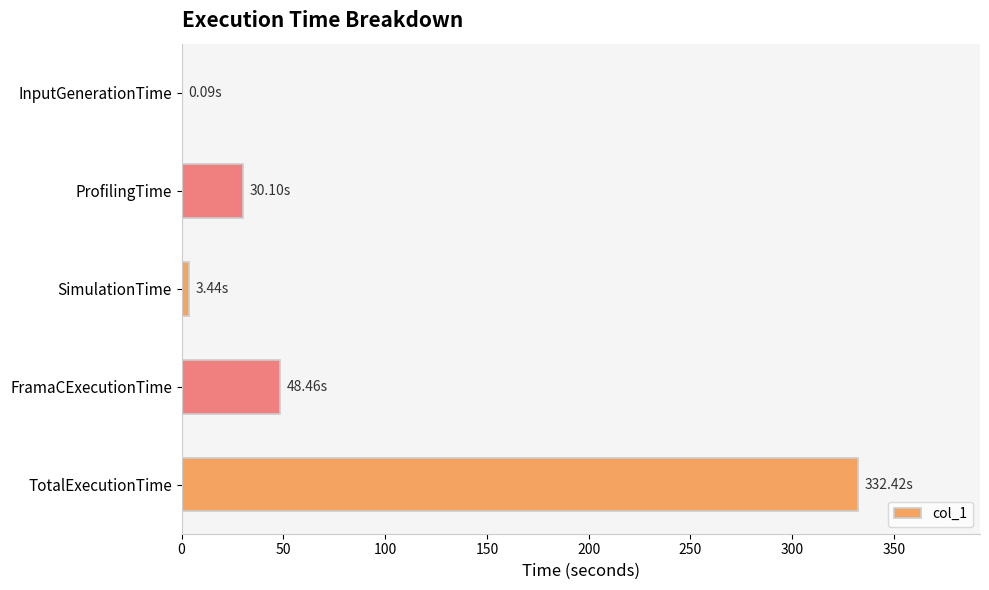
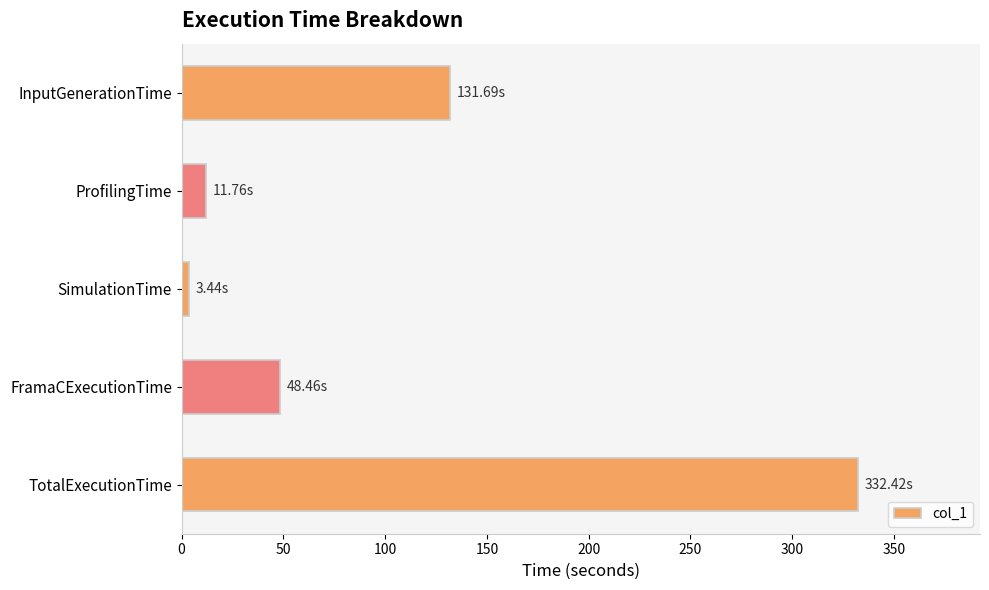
  {
-   "InputGenerationTime": "0.09s",
-   "ProfilingTime": "30.10s",
+   "InputGenerationTime": "131.69s",
+   "ProfilingTime": "11.76s",
    "SimulationTime": "3.44s",
    "FramaCExecutionTime": "48.46s",
    "TotalExecutionTime": "332.42s"
  }
